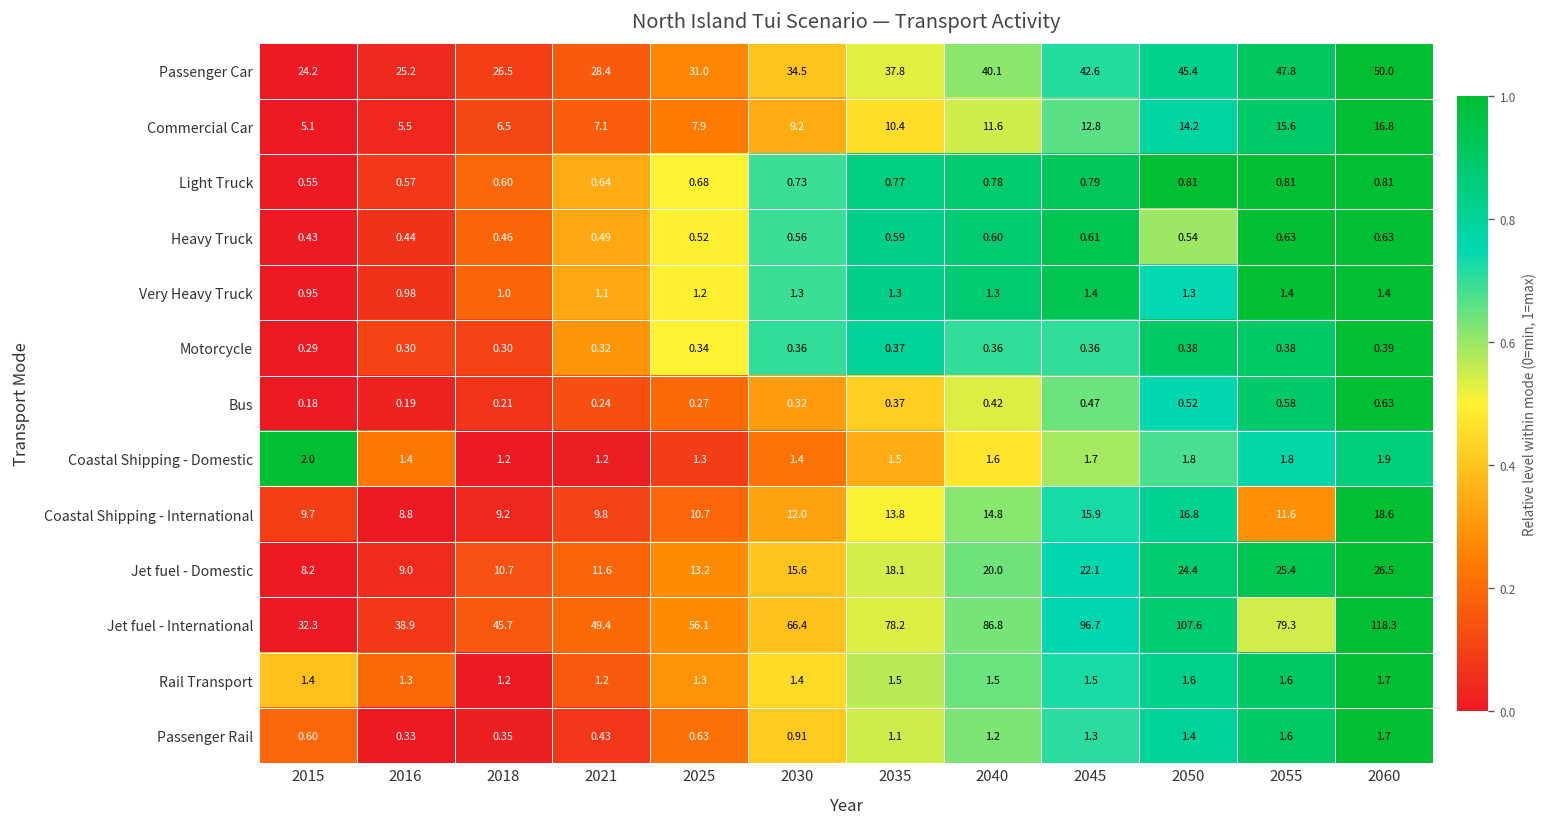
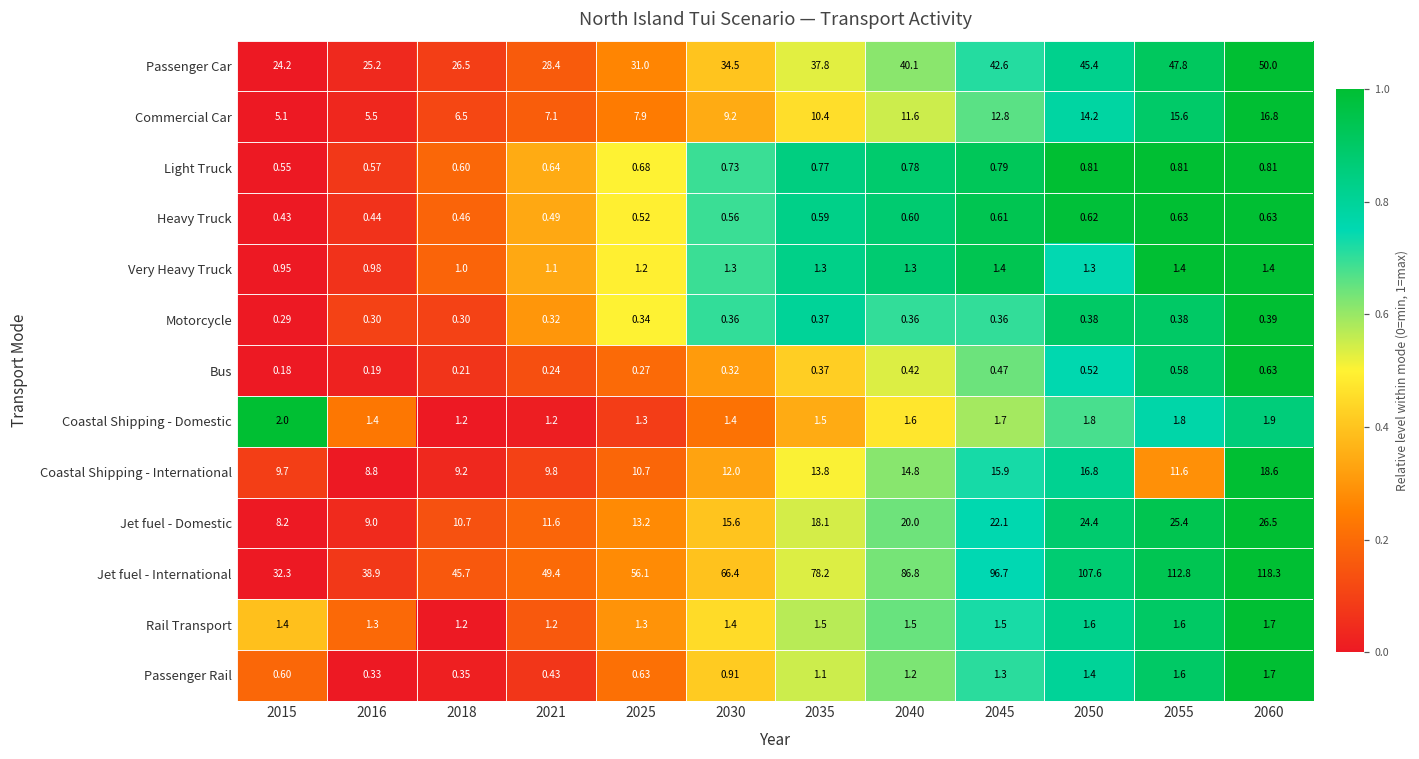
  {
    "Passenger Car": {
      "2015": 24.2,
      "2016": 25.2,
      "2018": 26.5,
      "2021": 28.4,
      "2025": 31.0,
      "2030": 34.5,
      "2035": 37.8,
      "2040": 40.1,
      "2045": 42.6,
      "2050": 45.4,
      "2055": 47.8,
      "2060": 50.0
    },
    "Commercial Car": {
      "2015": 5.1,
      "2016": 5.5,
      "2018": 6.5,
      "2021": 7.1,
      "2025": 7.9,
      "2030": 9.2,
      "2035": 10.4,
      "2040": 11.6,
      "2045": 12.8,
      "2050": 14.2,
      "2055": 15.6,
      "2060": 16.8
    },
    "Light Truck": {
      "2015": 0.55,
      "2016": 0.57,
      "2018": 0.60,
      "2021": 0.64,
      "2025": 0.68,
      "2030": 0.73,
      "2035": 0.77,
      "2040": 0.78,
      "2045": 0.79,
      "2050": 0.81,
      "2055": 0.81,
      "2060": 0.81
    },
    "Heavy Truck": {
      "2015": 0.43,
      "2016": 0.44,
      "2018": 0.46,
      "2021": 0.49,
      "2025": 0.52,
      "2030": 0.56,
      "2035": 0.59,
      "2040": 0.60,
      "2045": 0.61,
-     "2050": 0.54,
+     "2050": 0.62,
      "2055": 0.63,
      "2060": 0.63
    },
    "Very Heavy Truck": {
      "2015": 0.95,
      "2016": 0.98,
      "2018": 1.0,
      "2021": 1.1,
      "2025": 1.2,
      "2030": 1.3,
      "2035": 1.3,
      "2040": 1.3,
      "2045": 1.4,
      "2050": 1.3,
      "2055": 1.4,
      "2060": 1.4
    },
    "Motorcycle": {
      "2015": 0.29,
      "2016": 0.30,
      "2018": 0.30,
      "2021": 0.32,
      "2025": 0.34,
      "2030": 0.36,
      "2035": 0.37,
      "2040": 0.36,
      "2045": 0.36,
      "2050": 0.38,
      "2055": 0.38,
      "2060": 0.39
    },
    "Bus": {
      "2015": 0.18,
      "2016": 0.19,
      "2018": 0.21,
      "2021": 0.24,
      "2025": 0.27,
      "2030": 0.32,
      "2035": 0.37,
      "2040": 0.42,
      "2045": 0.47,
      "2050": 0.52,
      "2055": 0.58,
      "2060": 0.63
    },
    "Coastal Shipping - Domestic": {
      "2015": 2.0,
      "2016": 1.4,
      "2018": 1.2,
      "2021": 1.2,
      "2025": 1.3,
      "2030": 1.4,
      "2035": 1.5,
      "2040": 1.6,
      "2045": 1.7,
      "2050": 1.8,
      "2055": 1.8,
      "2060": 1.9
    },
    "Coastal Shipping - International": {
      "2015": 9.7,
      "2016": 8.8,
      "2018": 9.2,
      "2021": 9.8,
      "2025": 10.7,
      "2030": 12.0,
      "2035": 13.8,
      "2040": 14.8,
      "2045": 15.9,
      "2050": 16.8,
      "2055": 11.6,
      "2060": 18.6
    },
    "Jet fuel - Domestic": {
      "2015": 8.2,
      "2016": 9.0,
      "2018": 10.7,
      "2021": 11.6,
      "2025": 13.2,
      "2030": 15.6,
      "2035": 18.1,
      "2040": 20.0,
      "2045": 22.1,
      "2050": 24.4,
      "2055": 25.4,
      "2060": 26.5
    },
    "Jet fuel - International": {
      "2015": 32.3,
      "2016": 38.9,
      "2018": 45.7,
      "2021": 49.4,
      "2025": 56.1,
      "2030": 66.4,
      "2035": 78.2,
      "2040": 86.8,
      "2045": 96.7,
      "2050": 107.6,
-     "2055": 79.3,
+     "2055": 112.8,
      "2060": 118.3
    },
    "Rail Transport": {
      "2015": 1.4,
      "2016": 1.3,
      "2018": 1.2,
      "2021": 1.2,
      "2025": 1.3,
      "2030": 1.4,
      "2035": 1.5,
      "2040": 1.5,
      "2045": 1.5,
      "2050": 1.6,
      "2055": 1.6,
      "2060": 1.7
    },
    "Passenger Rail": {
      "2015": 0.60,
      "2016": 0.33,
      "2018": 0.35,
      "2021": 0.43,
      "2025": 0.63,
      "2030": 0.91,
      "2035": 1.1,
      "2040": 1.2,
      "2045": 1.3,
      "2050": 1.4,
      "2055": 1.6,
      "2060": 1.7
    }
  }
